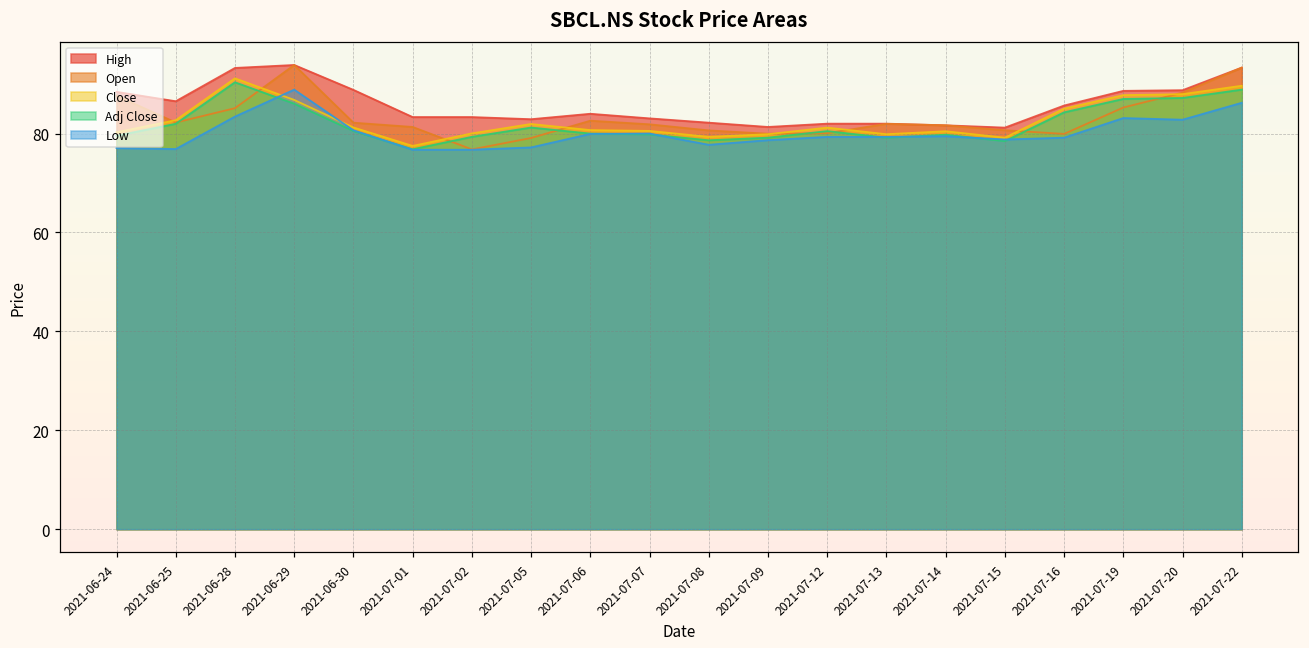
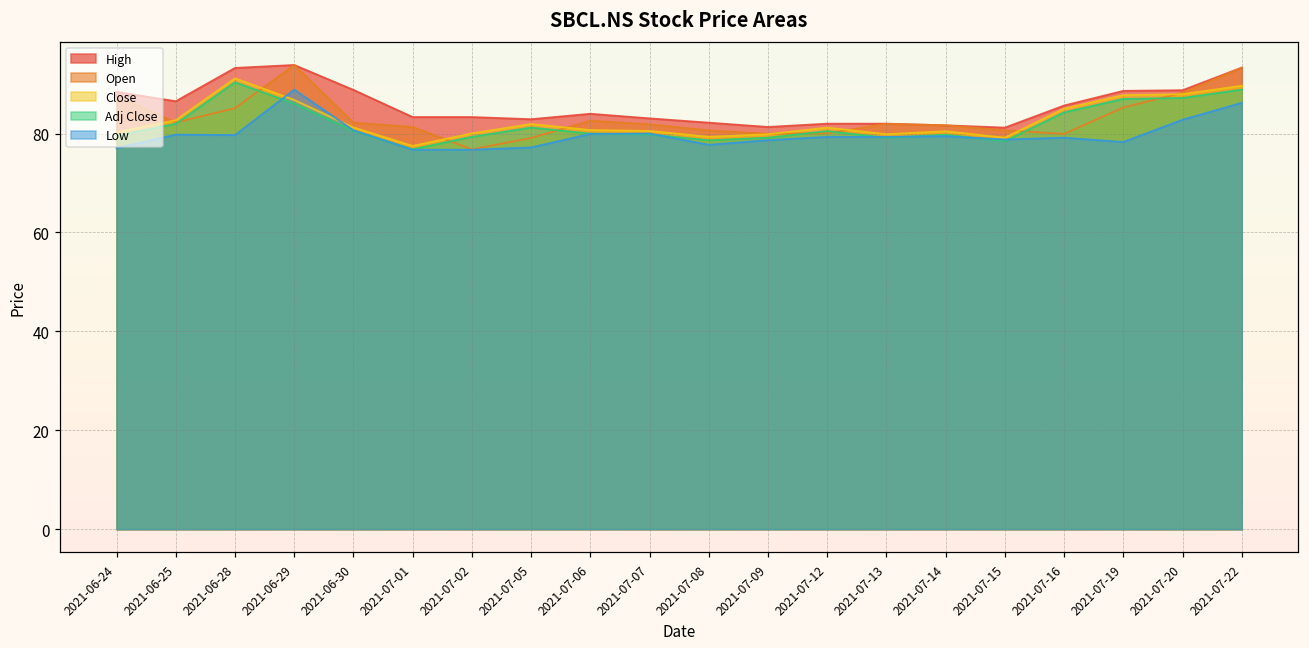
  {
    "Close": {
      "2021-06-28": 91,
      "2021-06-29": 87,
      "2021-07-01": 78,
      "2021-07-02": 80,
      "2021-07-05": 82,
      "2021-07-06": 81,
      "2021-07-08": 79,
      "2021-07-12": 81,
      "2021-07-14": 80,
      "2021-07-16": 85,
      "2021-07-19": 88,
      "2021-07-22": 90
    },
    "Adj Close": {
      "2021-06-28": 90,
      "2021-06-29": 86,
      "2021-07-02": 79,
      "2021-07-05": 81,
      "2021-07-08": 79,
      "2021-07-16": 84,
      "2021-07-19": 87,
      "2021-07-20": 87,
      "2021-07-22": 89
    },
    "Low": {
      "2021-06-24": 77,
-     "2021-06-25": 77,
-     "2021-06-28": 83,
+     "2021-06-25": 80,
+     "2021-06-28": 80,
      "2021-06-29": 89,
      "2021-07-05": 77,
      "2021-07-08": 78,
      "2021-07-12": 79,
      "2021-07-16": 79,
-     "2021-07-19": 83,
+     "2021-07-19": 78,
      "2021-07-20": 83,
      "2021-07-22": 86
    }
  }
